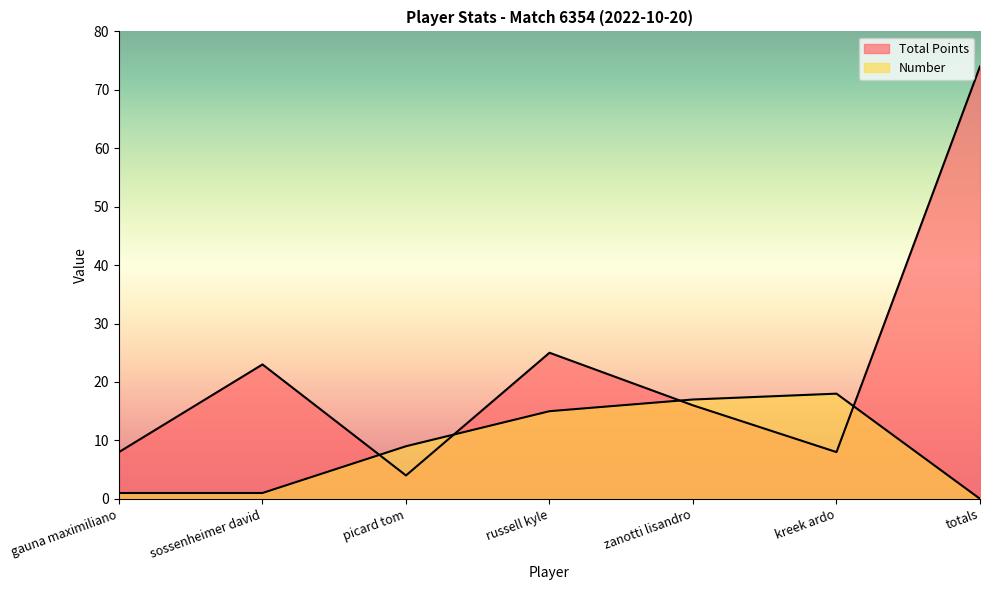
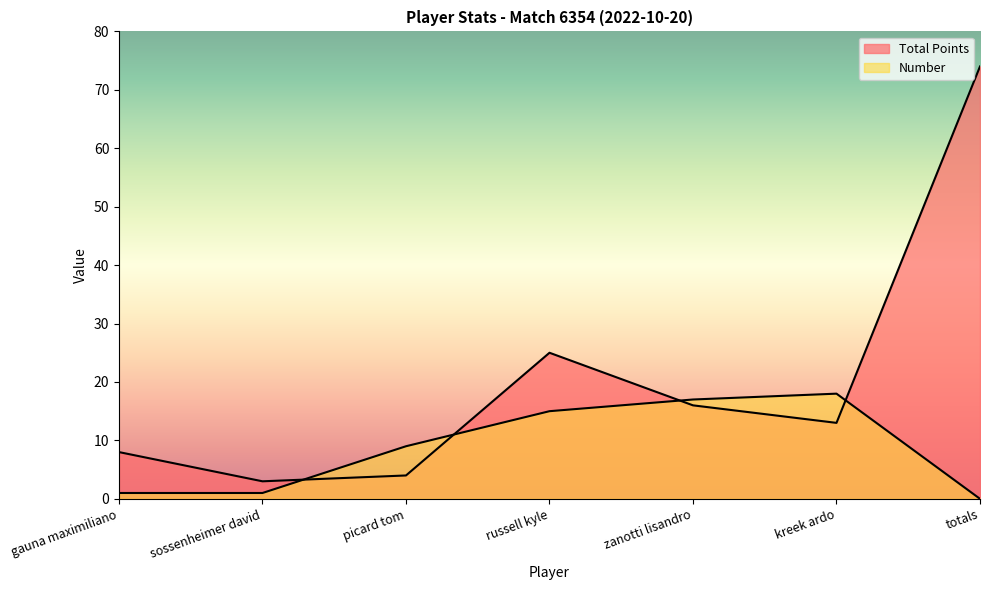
  {
    "Total Points": {
      "gauna maximiliano": 8,
-     "sossenheimer david": 23,
+     "sossenheimer david": 3,
      "picard tom": 4,
      "russell kyle": 25,
      "zanotti lisandro": 16,
-     "kreek ardo": 8,
+     "kreek ardo": 13,
      "totals": 74
    },
    "Number": {
      "gauna maximiliano": 1,
      "sossenheimer david": 1,
      "picard tom": 9,
      "russell kyle": 15,
      "zanotti lisandro": 17,
      "kreek ardo": 18,
      "totals": 0
    }
  }
